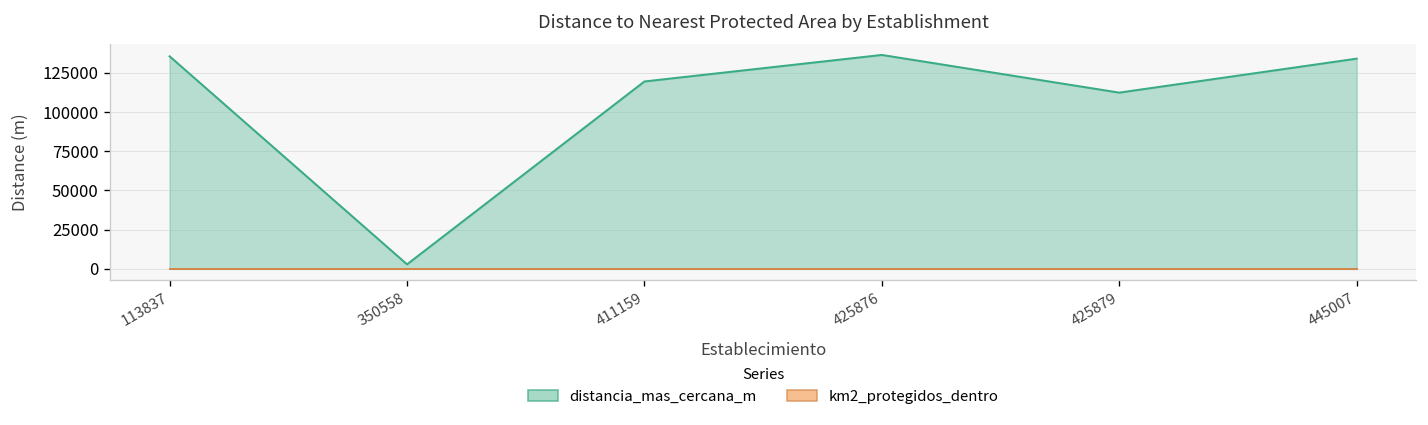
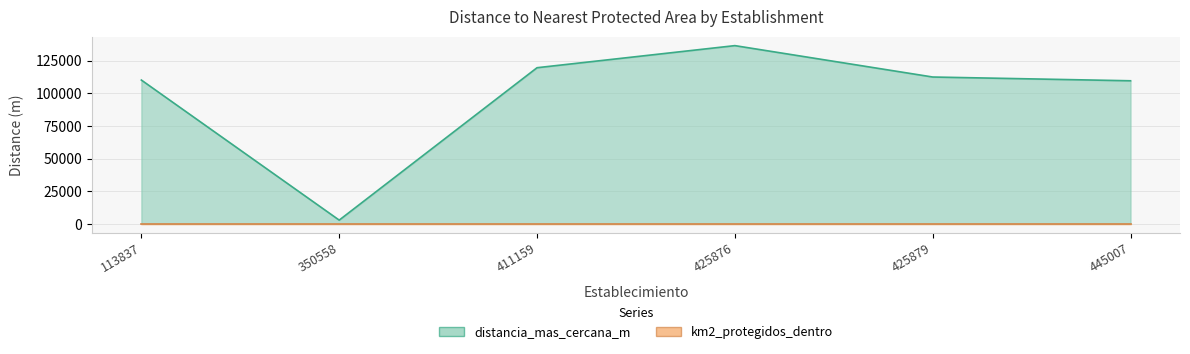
  {
    "distancia_mas_cercana_m": {
-     "113837": 136000,
+     "113837": 110000,
      "350558": 3000,
      "411159": 120000,
      "425876": 136000,
      "425879": 112000,
-     "445007": 134000
+     "445007": 110000
    },
    "km2_protegidos_dentro": {
      "113837": 0,
      "350558": 0,
      "411159": 0,
      "425876": 0,
      "425879": 0,
      "445007": 0
    }
  }
